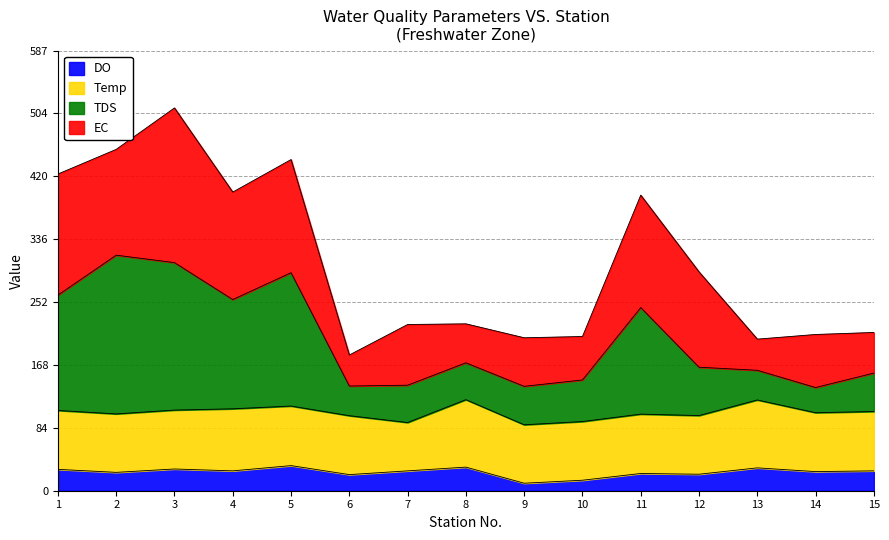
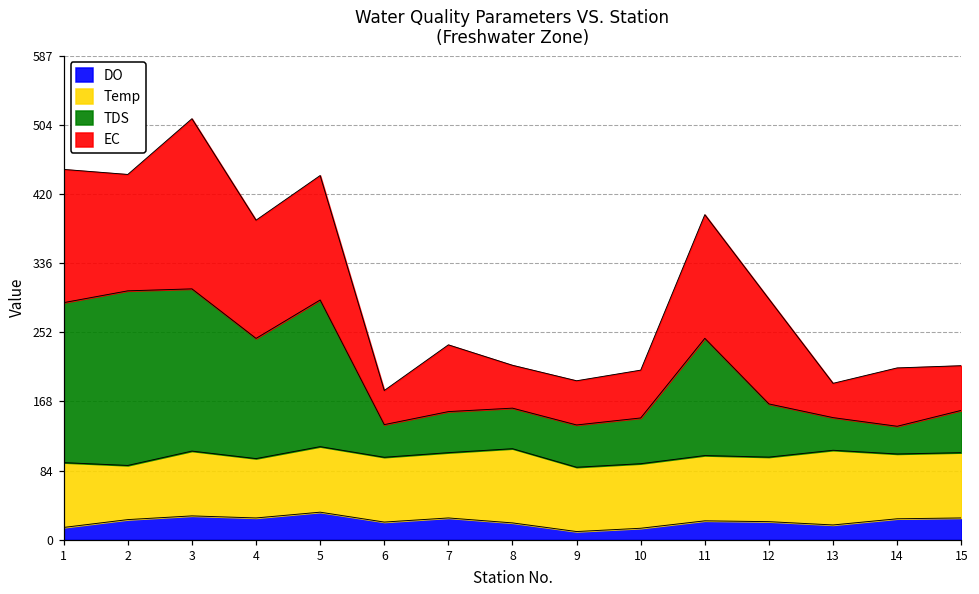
  {
    "DO": {
-     "1": 30,
+     "1": 20,
      "2": 20,
      "3": 30,
      "4": 30,
      "5": 30,
      "6": 20,
      "7": 30,
-     "8": 30,
+     "8": 20,
      "9": 10,
      "10": 10,
      "11": 20,
      "12": 20,
-     "13": 30,
+     "13": 20,
      "14": 30,
      "15": 30
    },
    "Temp": {
      "1": 80,
-     "2": 80,
+     "2": 70,
      "3": 80,
-     "4": 80,
+     "4": 70,
      "5": 80,
      "6": 80,
-     "7": 60,
+     "7": 80,
      "8": 90,
      "9": 80,
      "10": 80,
      "11": 80,
      "12": 80,
      "13": 90,
      "14": 80,
      "15": 80
    },
    "TDS": {
-     "1": 150,
+     "1": 190,
      "2": 210,
      "3": 200,
      "4": 150,
      "5": 180,
      "6": 40,
      "7": 50,
      "8": 50,
      "9": 50,
      "10": 60,
      "11": 140,
      "12": 60,
      "13": 40,
      "14": 30,
      "15": 50
    },
    "EC": {
      "1": 160,
      "2": 140,
      "3": 210,
      "4": 140,
      "5": 150,
      "6": 40,
      "7": 80,
      "8": 50,
-     "9": 60,
+     "9": 50,
      "10": 60,
      "11": 150,
      "12": 130,
      "13": 40,
      "14": 70,
      "15": 50
    }
  }
